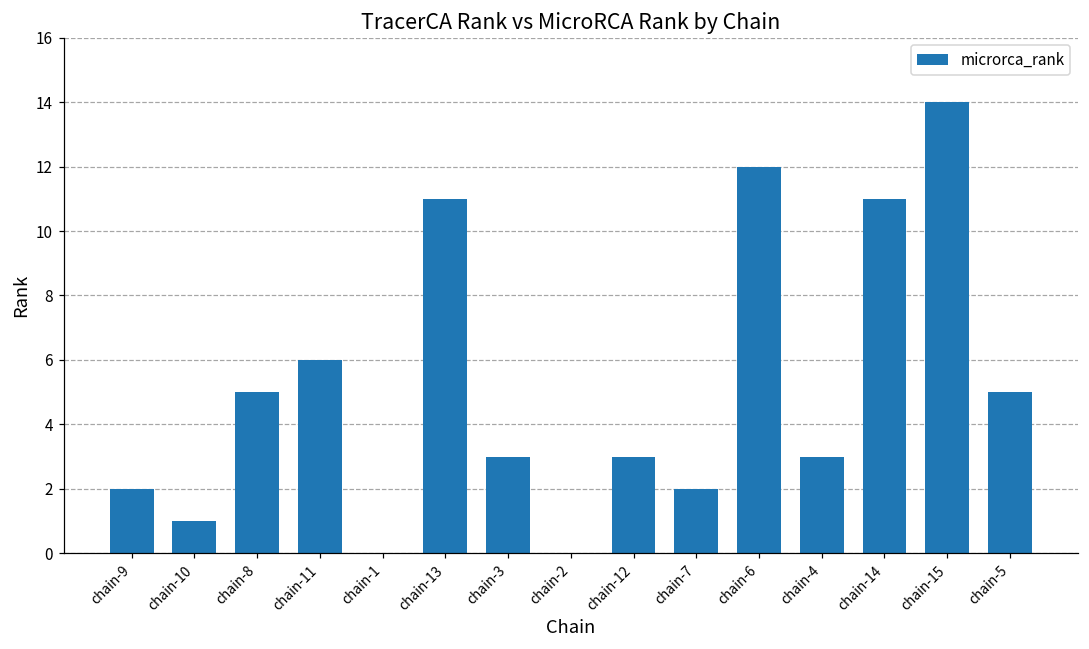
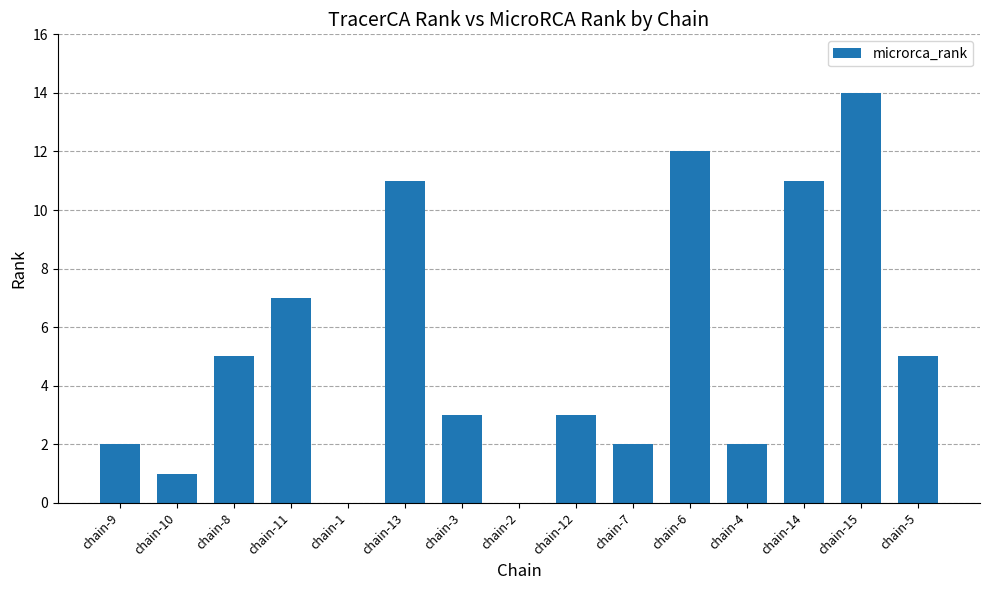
  {
    "chain-9": 2,
    "chain-10": 1,
    "chain-8": 5,
-   "chain-11": 6,
+   "chain-11": 7,
    "chain-1": 0,
    "chain-13": 11,
    "chain-3": 3,
    "chain-2": 0,
    "chain-12": 3,
    "chain-7": 2,
    "chain-6": 12,
-   "chain-4": 3,
+   "chain-4": 2,
    "chain-14": 11,
    "chain-15": 14,
    "chain-5": 5
  }
